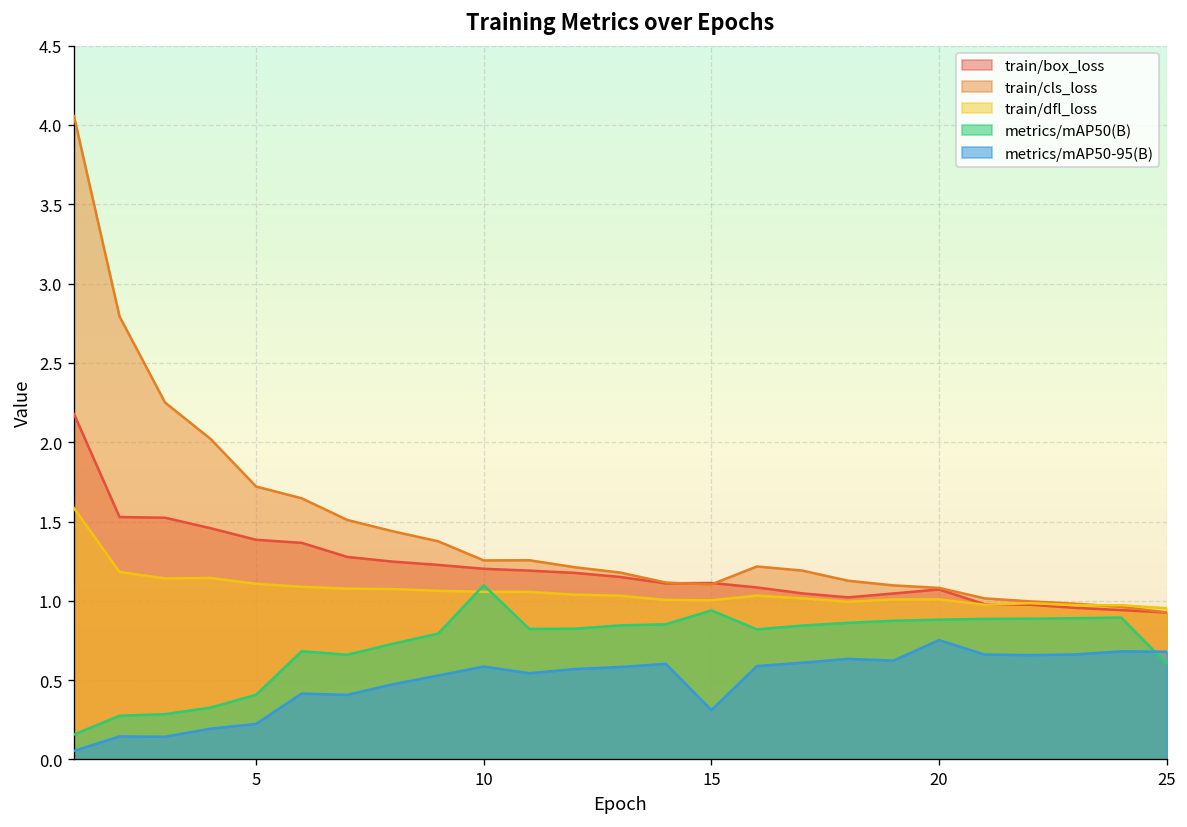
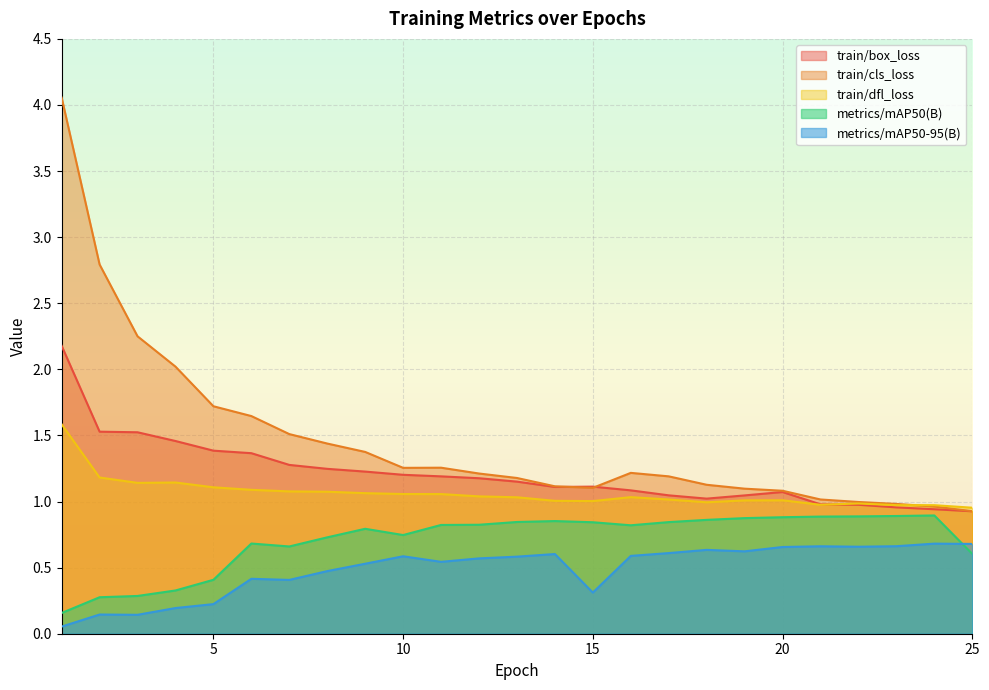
  {
    "metrics/mAP50(B)": {
      "5": 0.41,
-     "10": 1.10,
-     "15": 0.94,
+     "10": 0.75,
+     "15": 0.84,
      "20": 0.88,
      "25": 0.60
    },
    "metrics/mAP50-95(B)": {
      "5": 0.22,
      "10": 0.59,
      "15": 0.31,
-     "20": 0.75,
+     "20": 0.66,
      "25": 0.68
    }
  }
